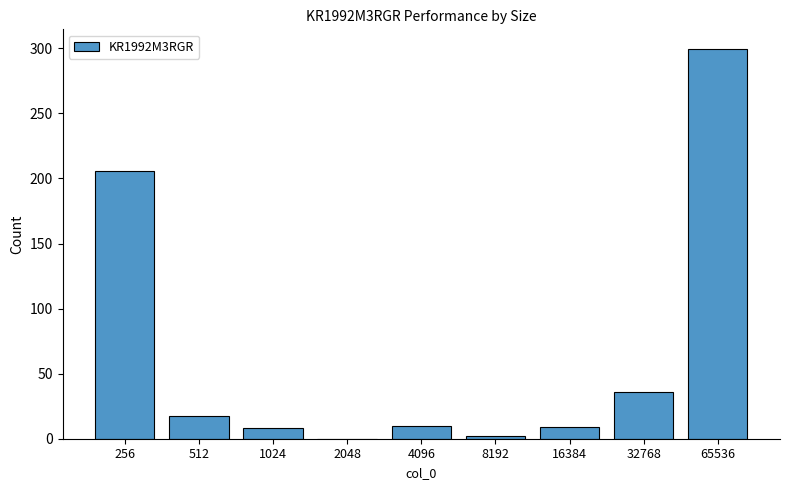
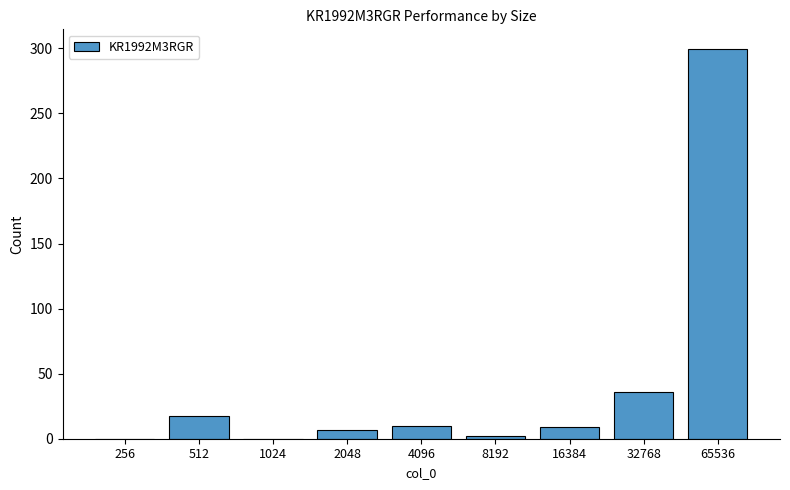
  {
-   "256": 206,
+   "256": 0,
    "512": 17,
-   "1024": 8,
-   "2048": 0,
+   "1024": 0,
+   "2048": 7,
    "4096": 10,
    "8192": 2,
    "16384": 9,
    "32768": 36,
    "65536": 300
  }
